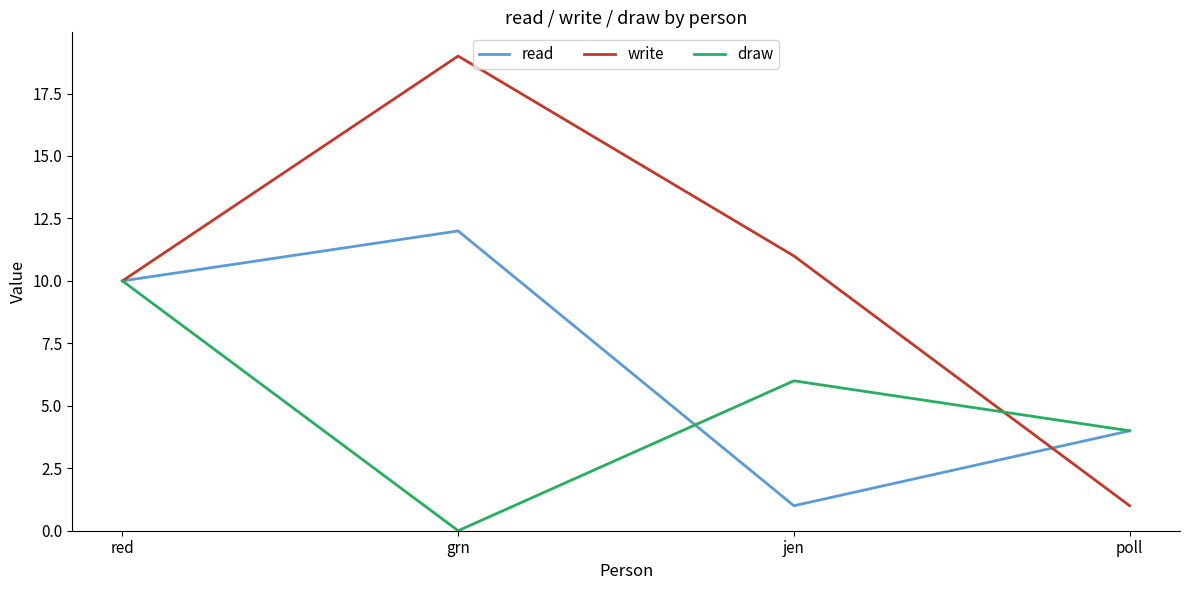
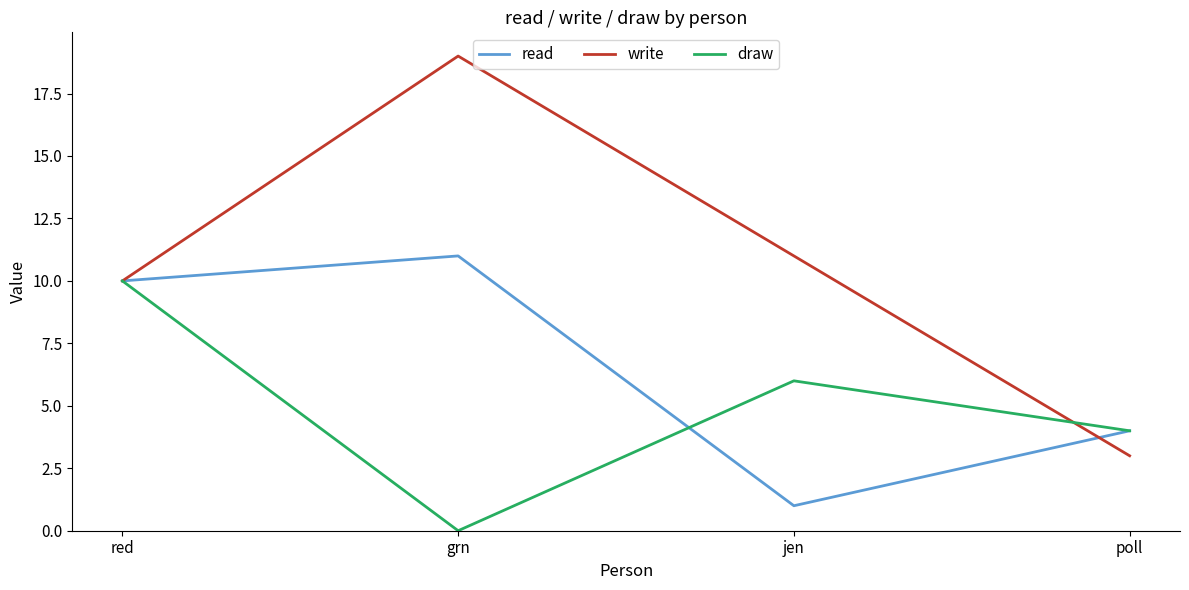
  {
    "read": {
-     "grn": 12,
+     "grn": 11,
      "jen": 1
    },
    "write": {
      "grn": 19,
      "jen": 11,
-     "poll": 1
+     "poll": 3
    },
    "draw": {
      "grn": 0,
      "jen": 6
    }
  }
